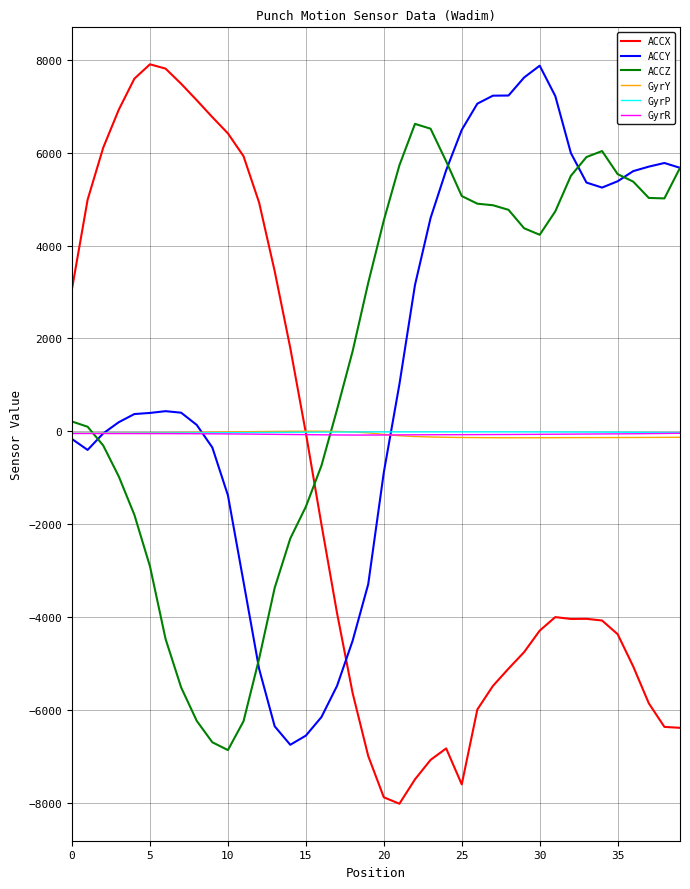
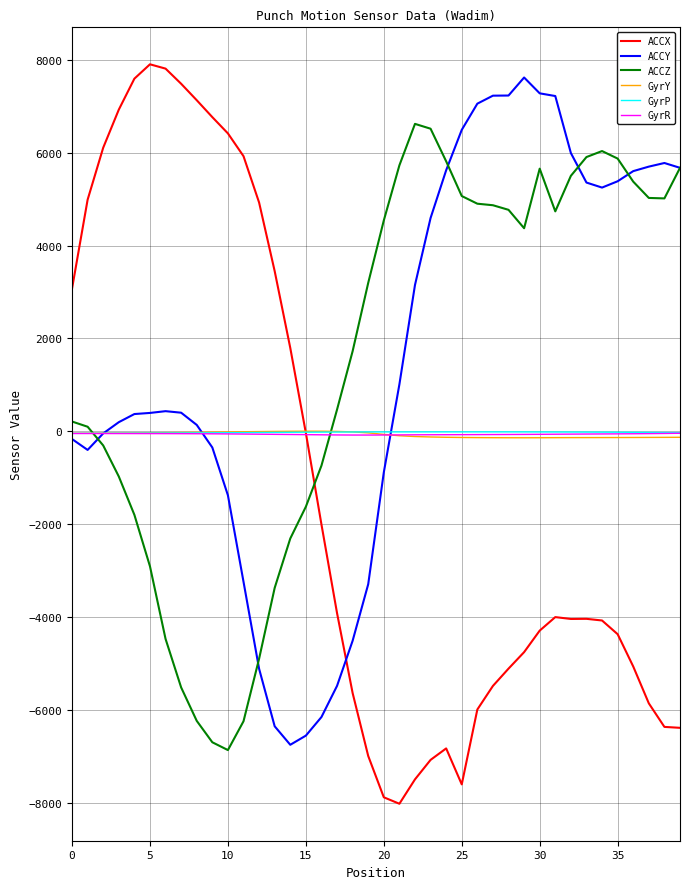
  {
    "ACCX": {
      "0": 3100,
      "5": 7900,
      "10": 6400,
      "20": -7900,
      "25": -7600,
      "30": -4300,
      "35": -4400
    },
    "ACCY": {
      "0": -200,
      "5": 400,
      "10": -1400,
      "15": -6500,
      "20": -900,
      "25": 6500,
-     "30": 7900,
+     "30": 7300,
      "35": 5400
    },
    "ACCZ": {
      "0": 200,
      "5": -2900,
      "10": -6900,
      "15": -1600,
      "20": 4500,
      "25": 5100,
-     "30": 4200,
-     "35": 5500
+     "30": 5700,
+     "35": 5900
    },
    "GyrY": {
      "25": -100,
      "30": -100,
      "35": -100
    },
    "GyrP": {
      "25": 0
    },
    "GyrR": {
      "25": -100
    }
  }
